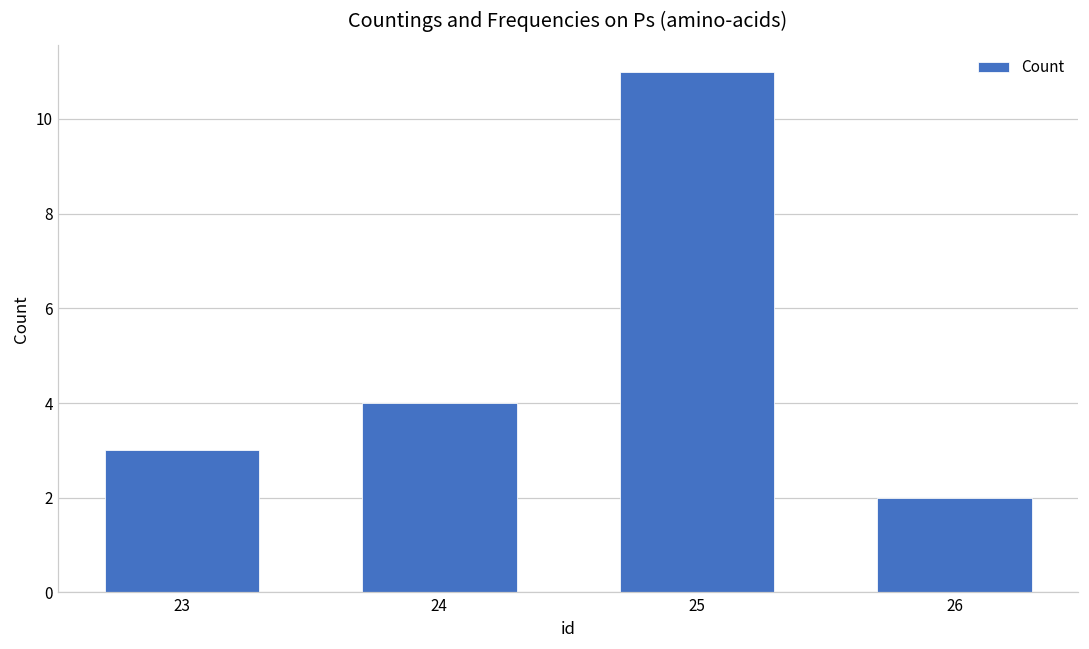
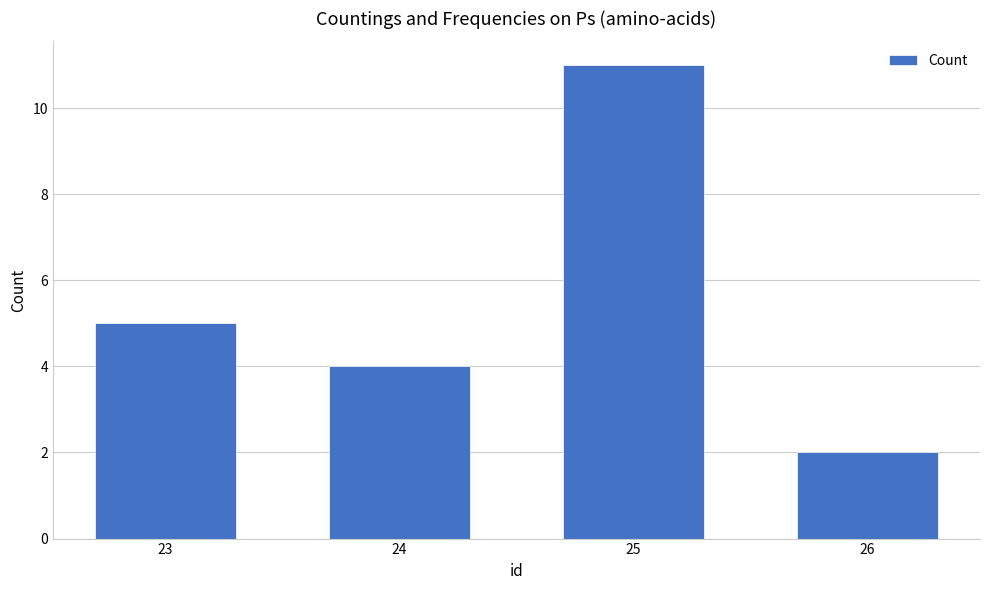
  {
-   "23": 3,
+   "23": 5,
    "24": 4,
    "25": 11,
    "26": 2
  }
